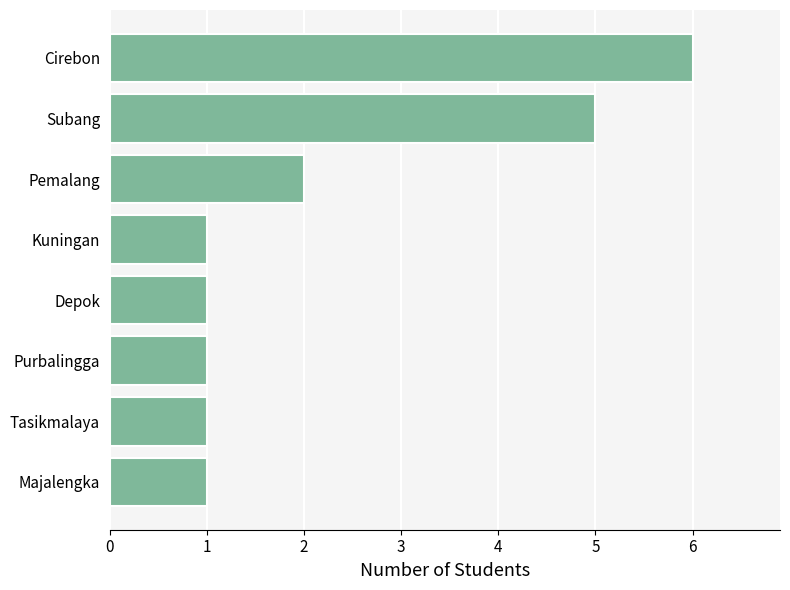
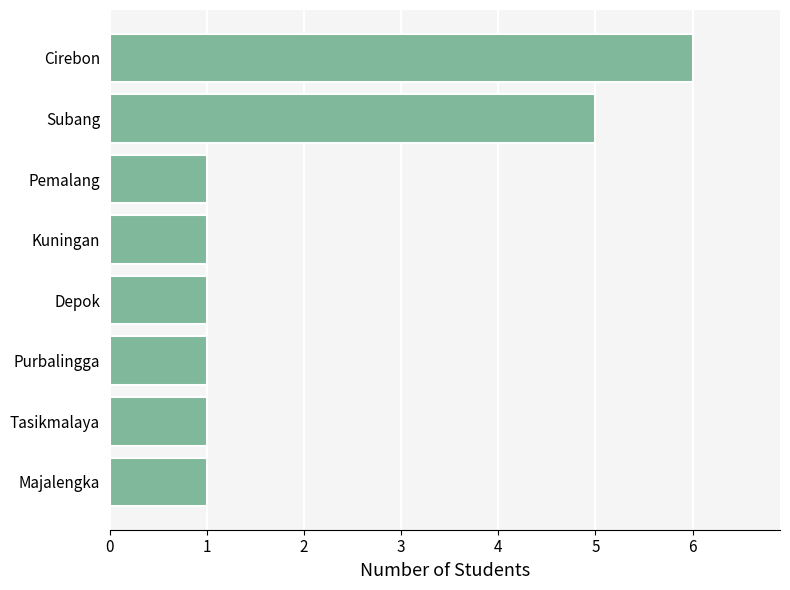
  {
    "Cirebon": 6,
    "Subang": 5,
-   "Pemalang": 2,
+   "Pemalang": 1,
    "Kuningan": 1,
    "Depok": 1,
    "Purbalingga": 1,
    "Tasikmalaya": 1,
    "Majalengka": 1
  }
